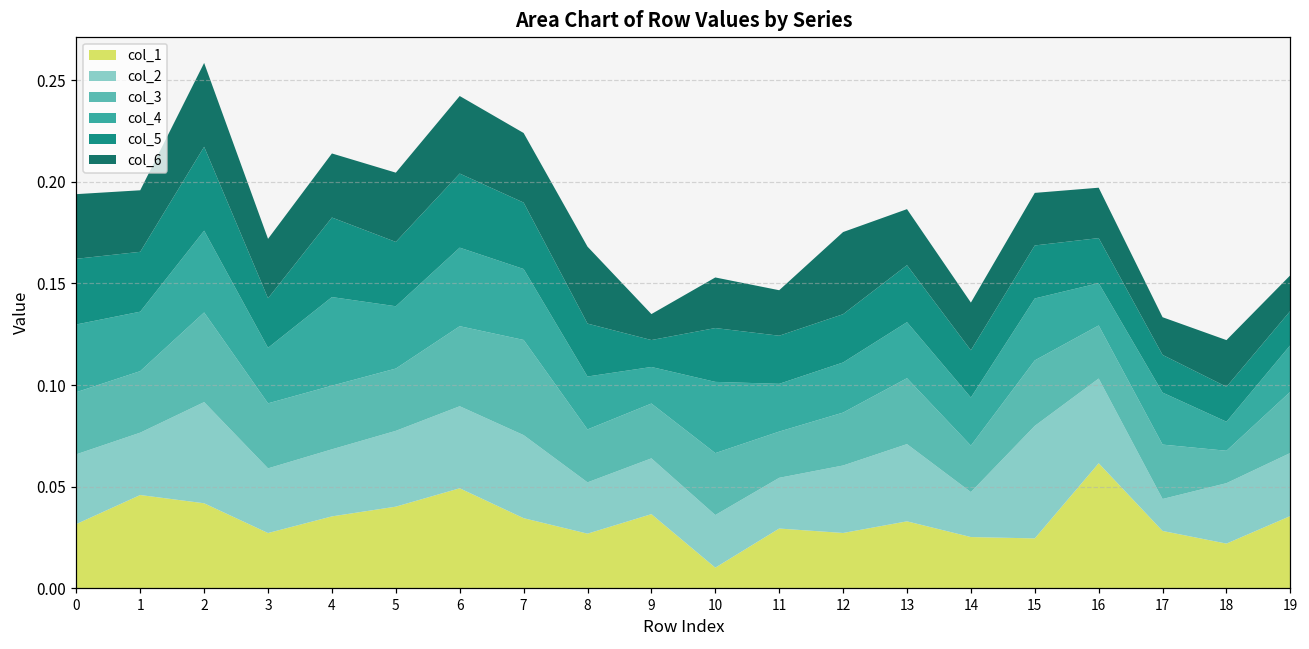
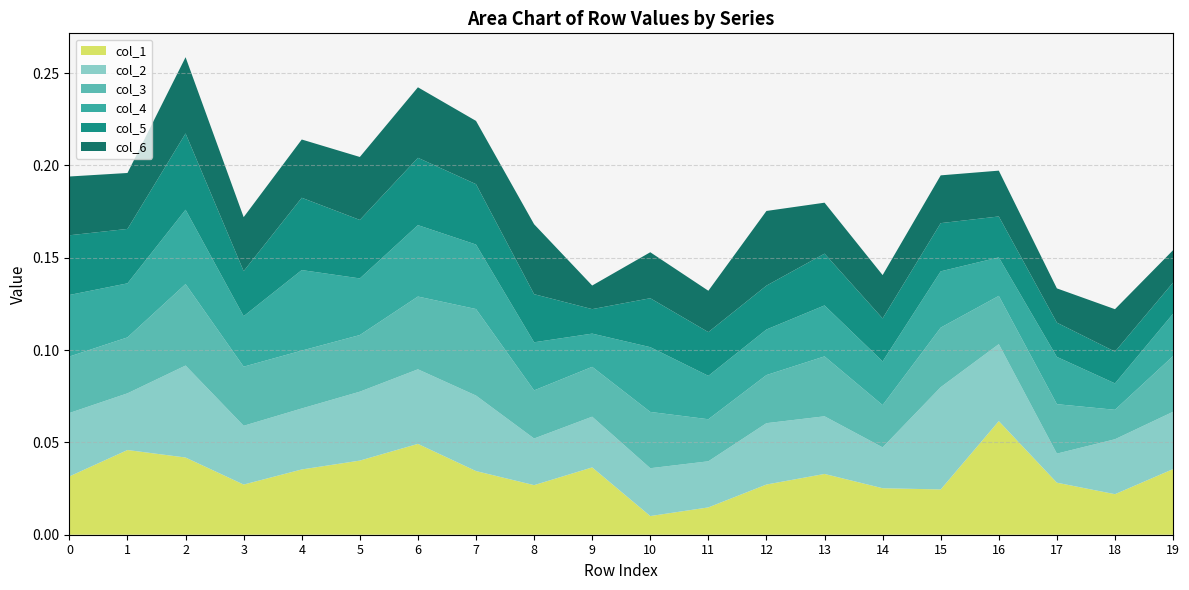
  {
    "col_1": {
      "0": 0.032,
      "1": 0.046,
      "2": 0.042,
      "3": 0.027,
      "4": 0.035,
      "5": 0.040,
      "6": 0.049,
      "7": 0.034,
      "8": 0.027,
      "9": 0.036,
      "10": 0.010,
-     "11": 0.029,
+     "11": 0.015,
      "12": 0.027,
      "13": 0.033,
      "14": 0.025,
      "15": 0.025,
      "16": 0.062,
      "17": 0.028,
      "18": 0.022,
      "19": 0.036
    },
    "col_2": {
      "0": 0.034,
      "1": 0.031,
      "2": 0.050,
      "3": 0.032,
      "4": 0.033,
      "5": 0.037,
      "6": 0.040,
      "7": 0.041,
      "8": 0.025,
      "9": 0.027,
      "10": 0.026,
      "11": 0.025,
      "12": 0.033,
-     "13": 0.038,
+     "13": 0.031,
      "14": 0.022,
      "15": 0.055,
      "16": 0.042,
      "17": 0.016,
      "18": 0.030,
      "19": 0.031
    }
  }
